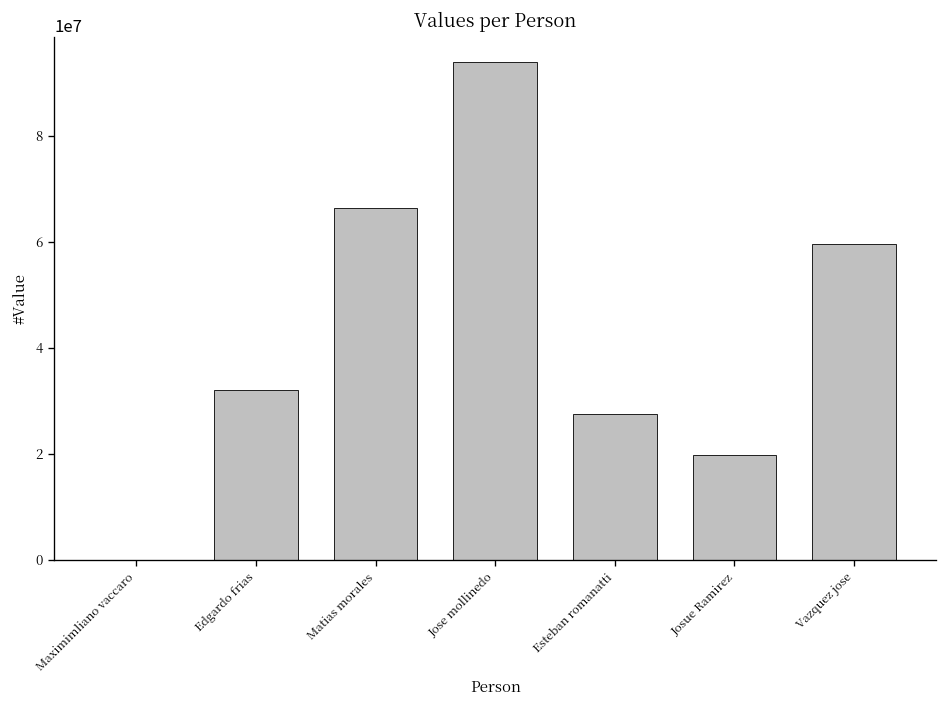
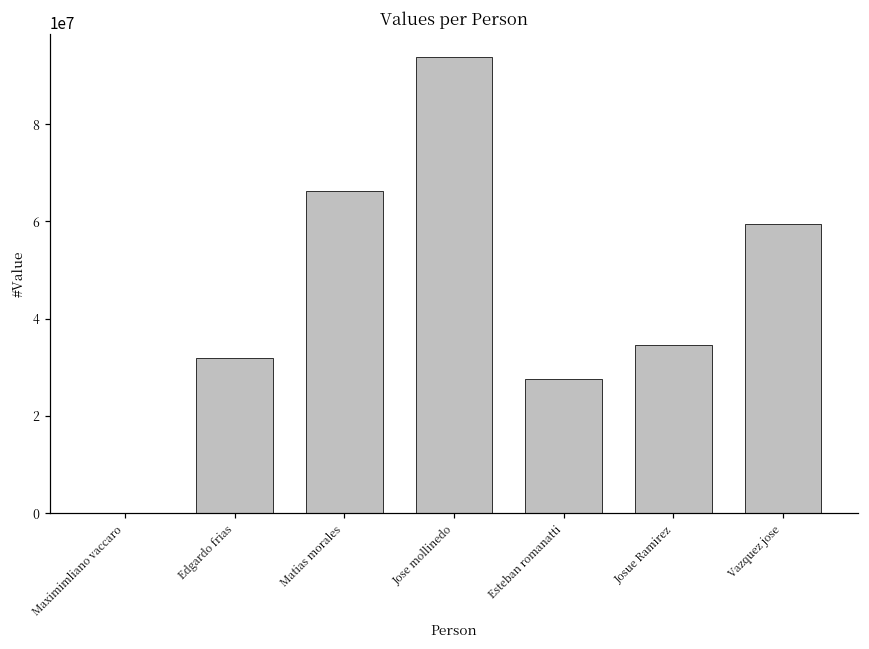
  {
    "Edgardo frias": 32000000,
    "Matias morales": 66000000,
    "Jose mollinedo": 94000000,
    "Esteban romanatti": 28000000,
-   "Josue Ramirez": 20000000,
+   "Josue Ramirez": 35000000,
    "Vazquez jose": 60000000
  }
